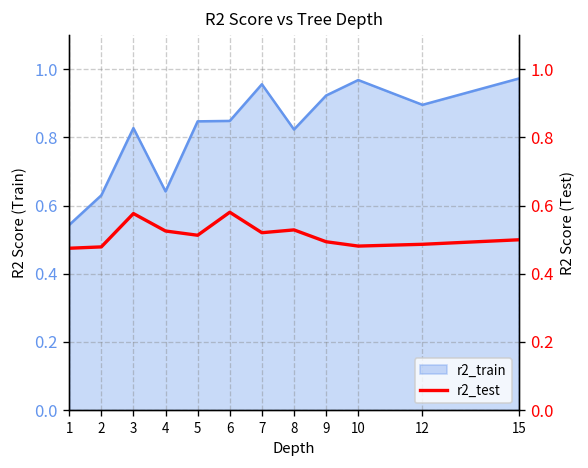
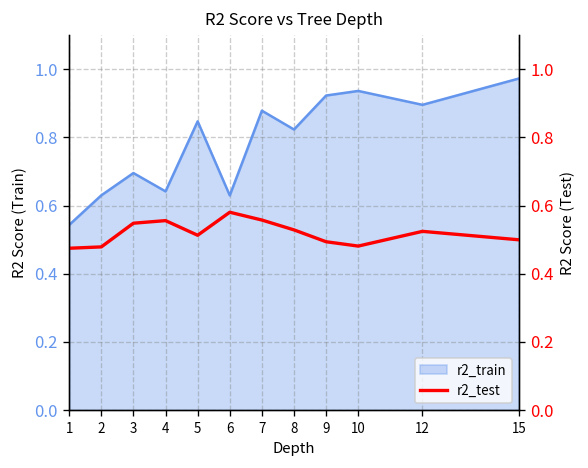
  {
    "r2_train": {
      "1": 0.54,
      "2": 0.63,
-     "3": 0.83,
+     "3": 0.70,
      "4": 0.64,
      "5": 0.85,
-     "6": 0.85,
-     "7": 0.96,
+     "6": 0.63,
+     "7": 0.88,
      "8": 0.82,
      "9": 0.92,
-     "10": 0.97,
+     "10": 0.94,
      "12": 0.90,
      "15": 0.97
    },
    "r2_test": {
      "1": 0.47,
      "2": 0.48,
-     "3": 0.58,
-     "4": 0.53,
+     "3": 0.55,
+     "4": 0.56,
      "5": 0.51,
      "6": 0.58,
-     "7": 0.52,
+     "7": 0.56,
      "8": 0.53,
      "9": 0.49,
      "10": 0.48,
-     "12": 0.49,
+     "12": 0.52,
      "15": 0.50
    }
  }
